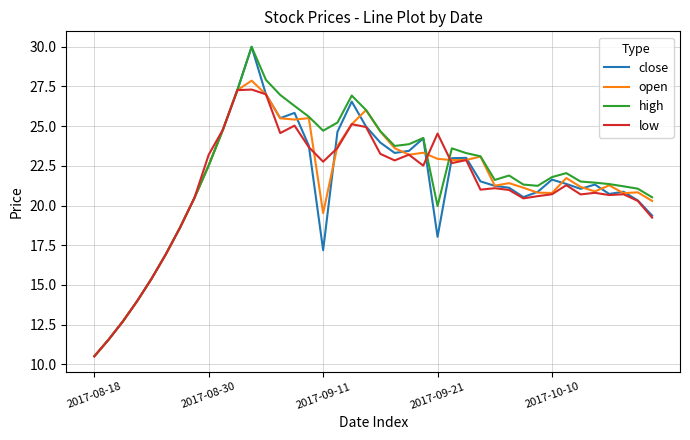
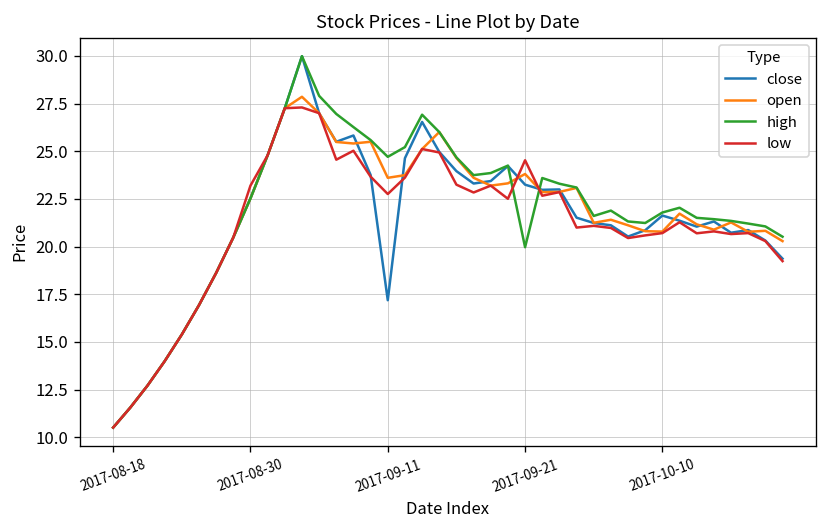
  {
    "close": {
      "2017-09-11": 17.2,
-     "2017-09-21": 18.0
+     "2017-09-21": 23.3
    },
    "open": {
-     "2017-09-11": 19.5,
-     "2017-09-21": 22.9
+     "2017-09-11": 23.6,
+     "2017-09-21": 23.8
    },
    "high": {
      "2017-09-11": 24.7,
      "2017-09-21": 20.0
    },
    "low": {
      "2017-08-30": 23.2,
      "2017-09-11": 22.8,
      "2017-09-21": 24.5
    }
  }
